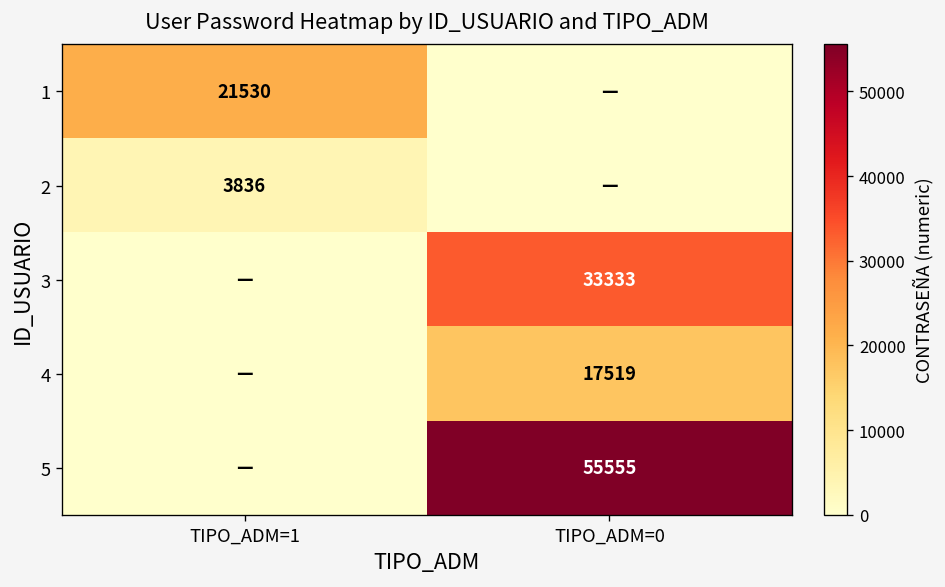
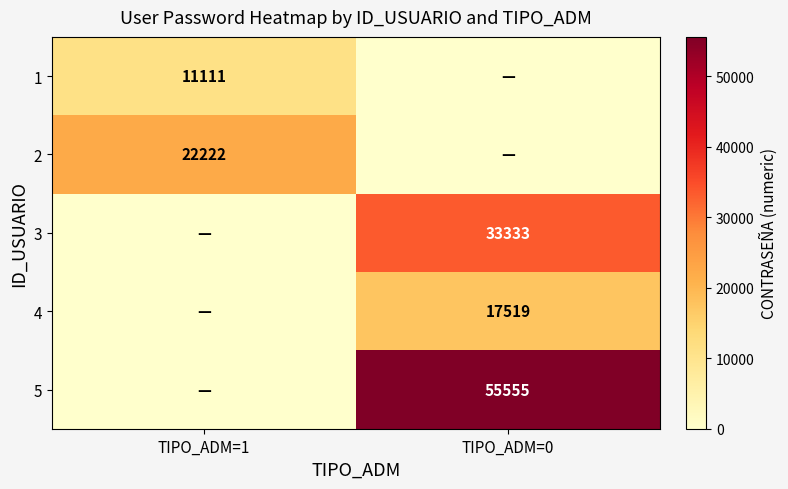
  {
    "1": {
-     "TIPO_ADM=1": 21530
+     "TIPO_ADM=1": 11111
    },
    "2": {
-     "TIPO_ADM=1": 3836
+     "TIPO_ADM=1": 22222
    },
    "3": {
      "TIPO_ADM=0": 33333
    },
    "4": {
      "TIPO_ADM=0": 17519
    },
    "5": {
      "TIPO_ADM=0": 55555
    }
  }
